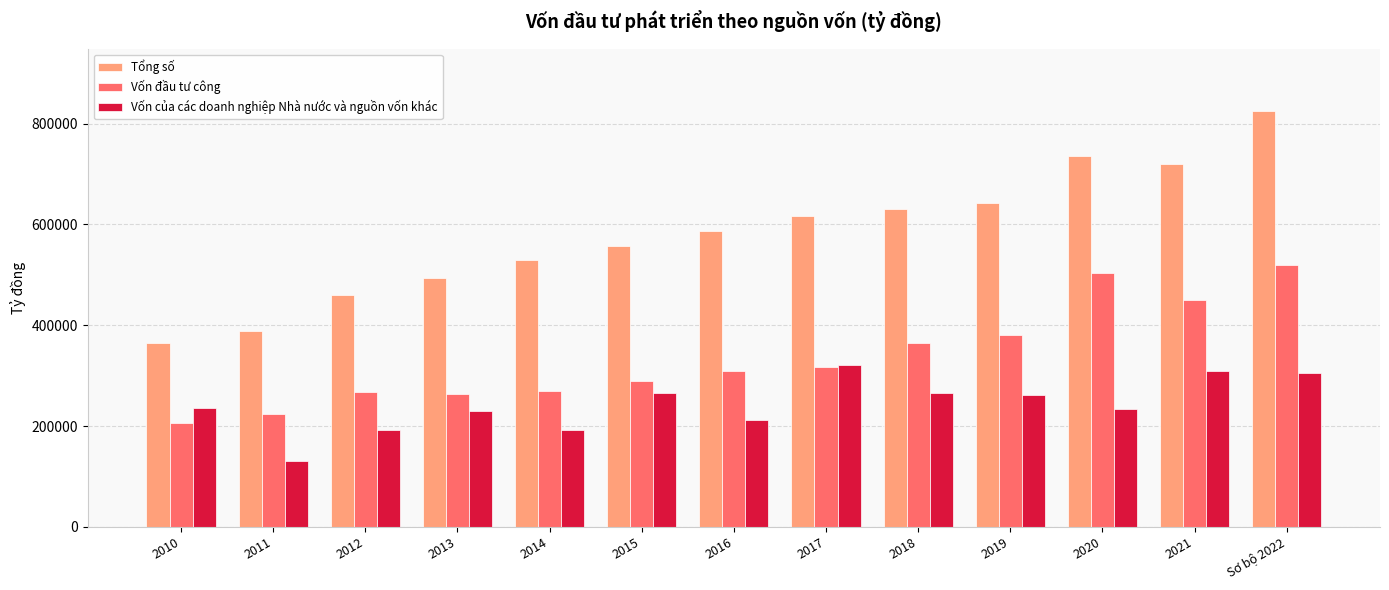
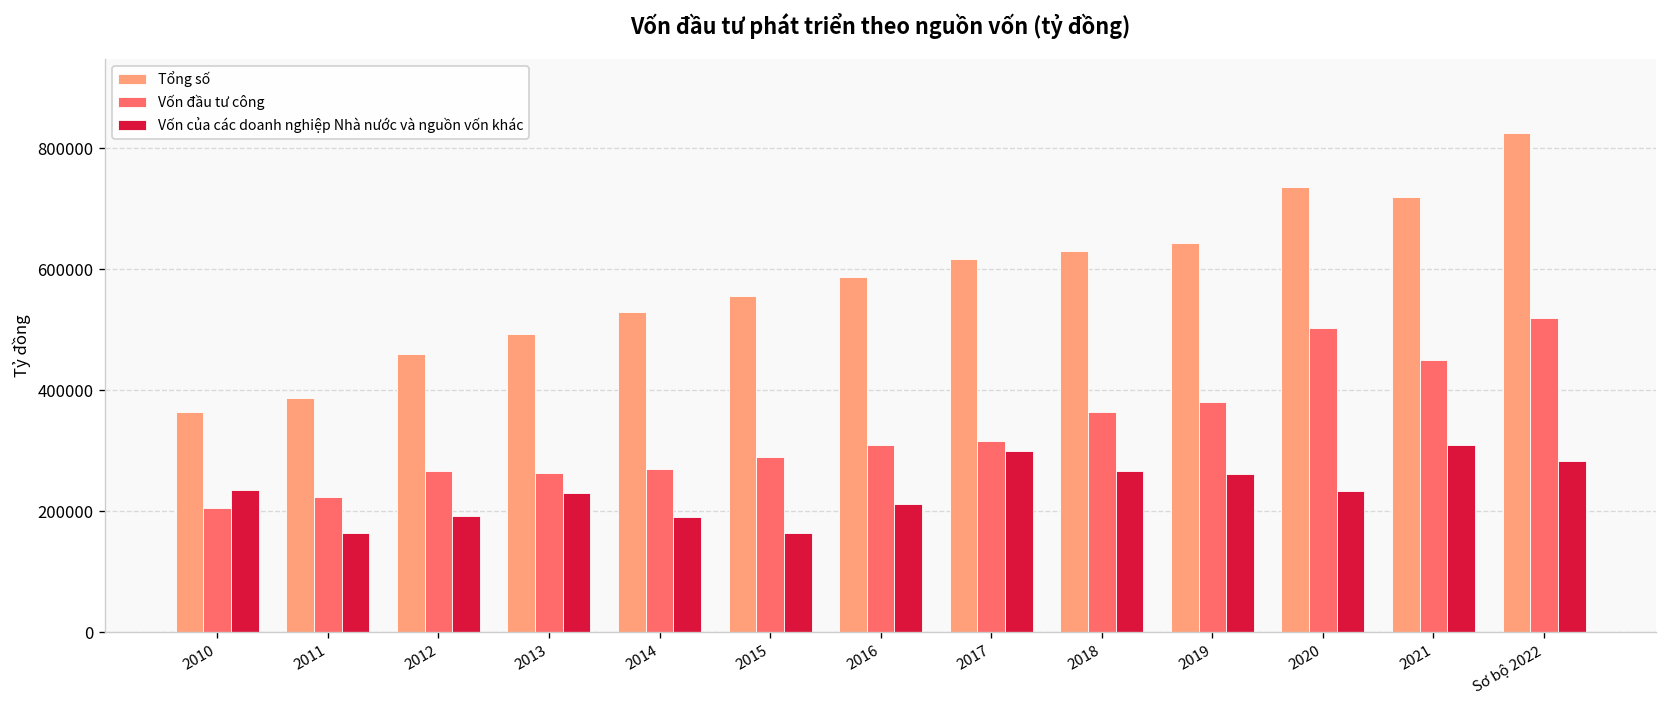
  {
    "Vốn của các doanh nghiệp Nhà nước và nguồn vốn khác": {
      "2010": 240000,
-     "2011": 130000,
+     "2011": 160000,
      "2012": 190000,
      "2013": 230000,
      "2014": 190000,
-     "2015": 270000,
+     "2015": 160000,
      "2016": 210000,
-     "2017": 320000,
+     "2017": 300000,
      "2018": 270000,
      "2019": 260000,
      "2020": 230000,
      "2021": 310000,
-     "Sơ bộ 2022": 300000
+     "Sơ bộ 2022": 280000
    }
  }
